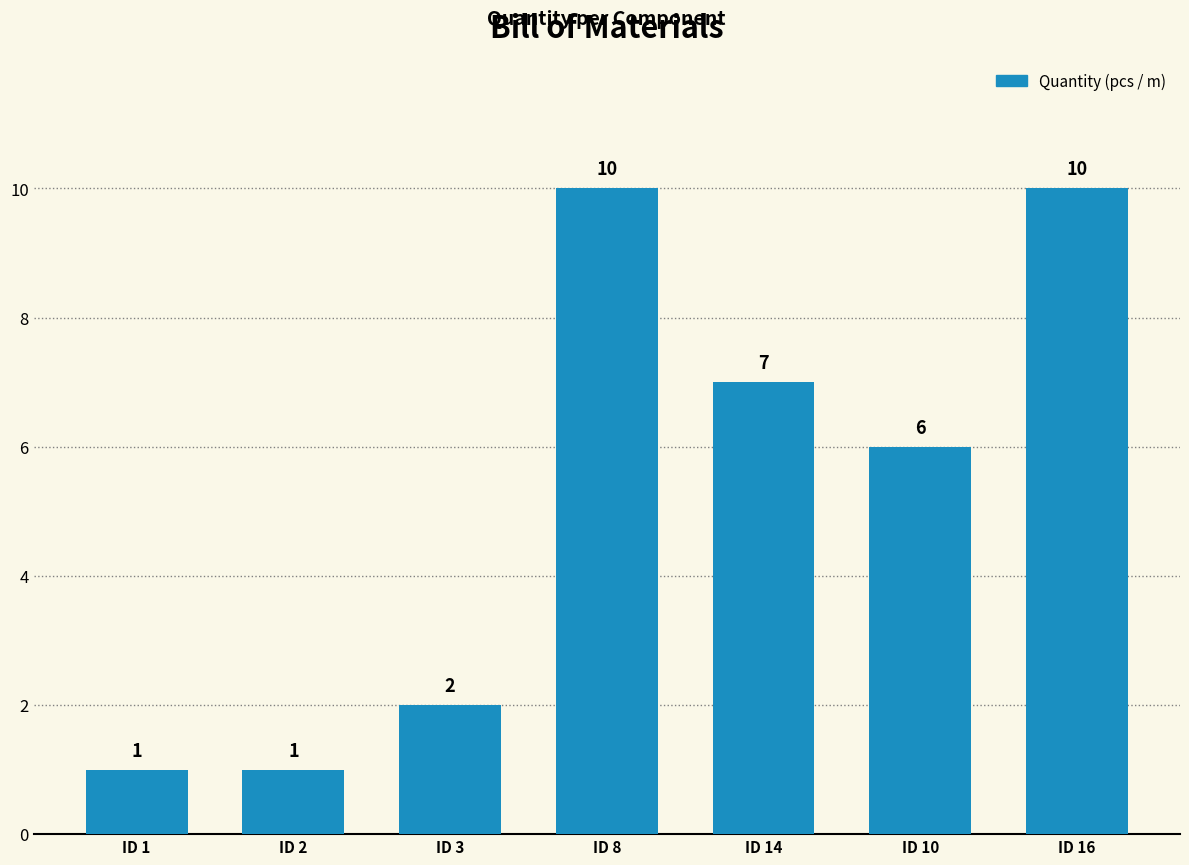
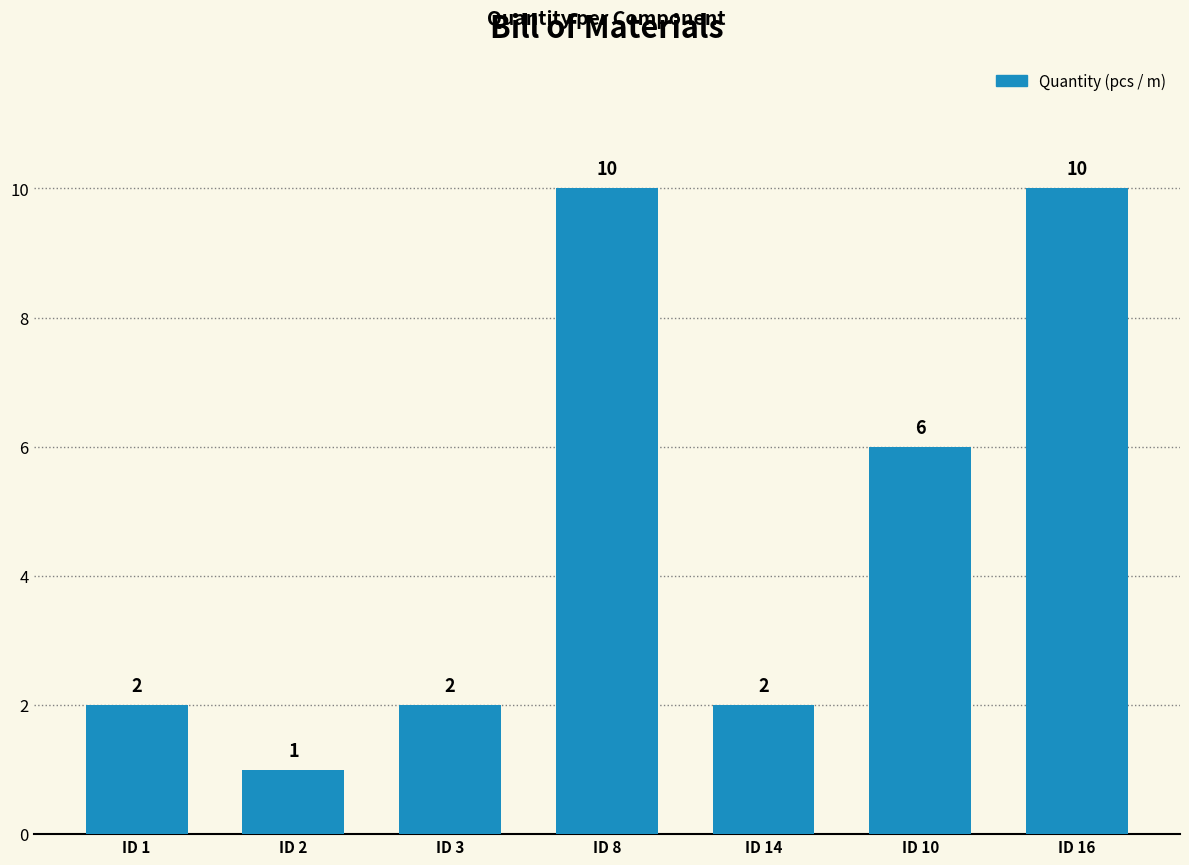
  {
-   "ID 1": 1,
+   "ID 1": 2,
    "ID 2": 1,
    "ID 3": 2,
    "ID 8": 10,
-   "ID 14": 7,
+   "ID 14": 2,
    "ID 10": 6,
    "ID 16": 10
  }
